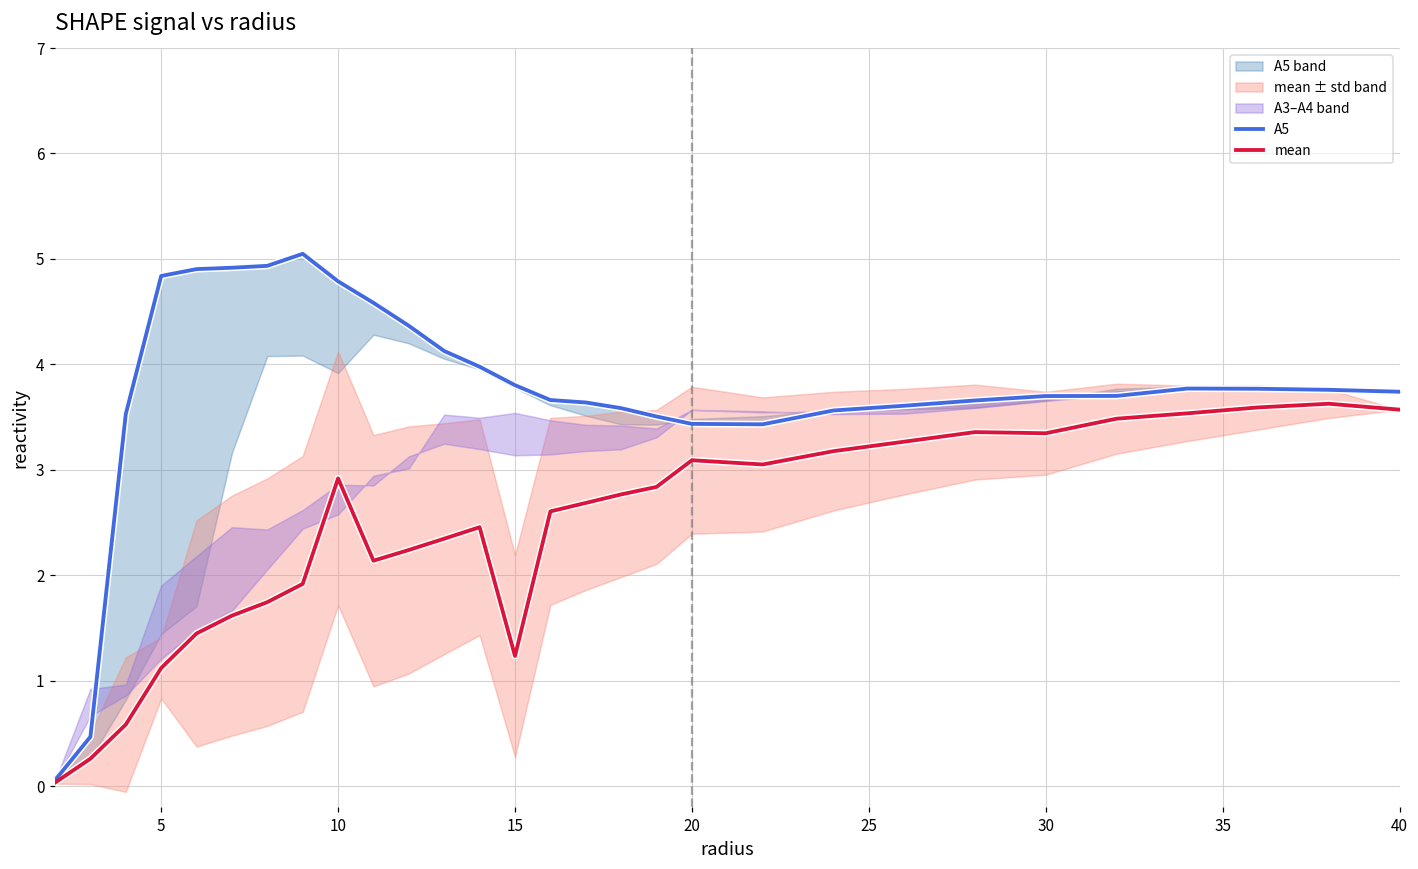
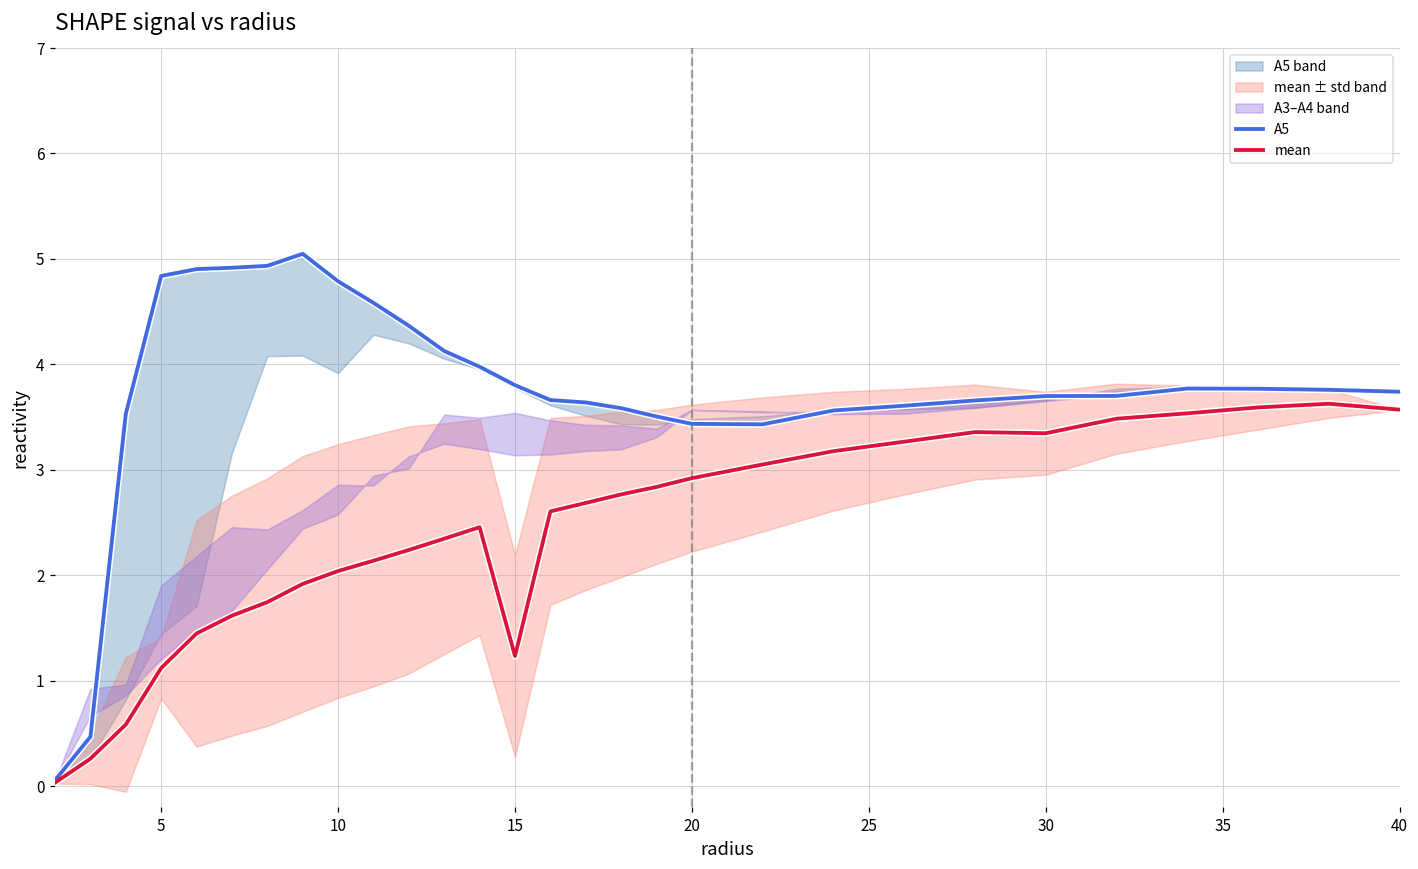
  {
    "mean": {
      "5": 1.1,
-     "10": 2.9,
+     "10": 2.0,
      "15": 1.2,
-     "20": 3.1,
+     "20": 2.9,
      "30": 3.3
    }
  }
